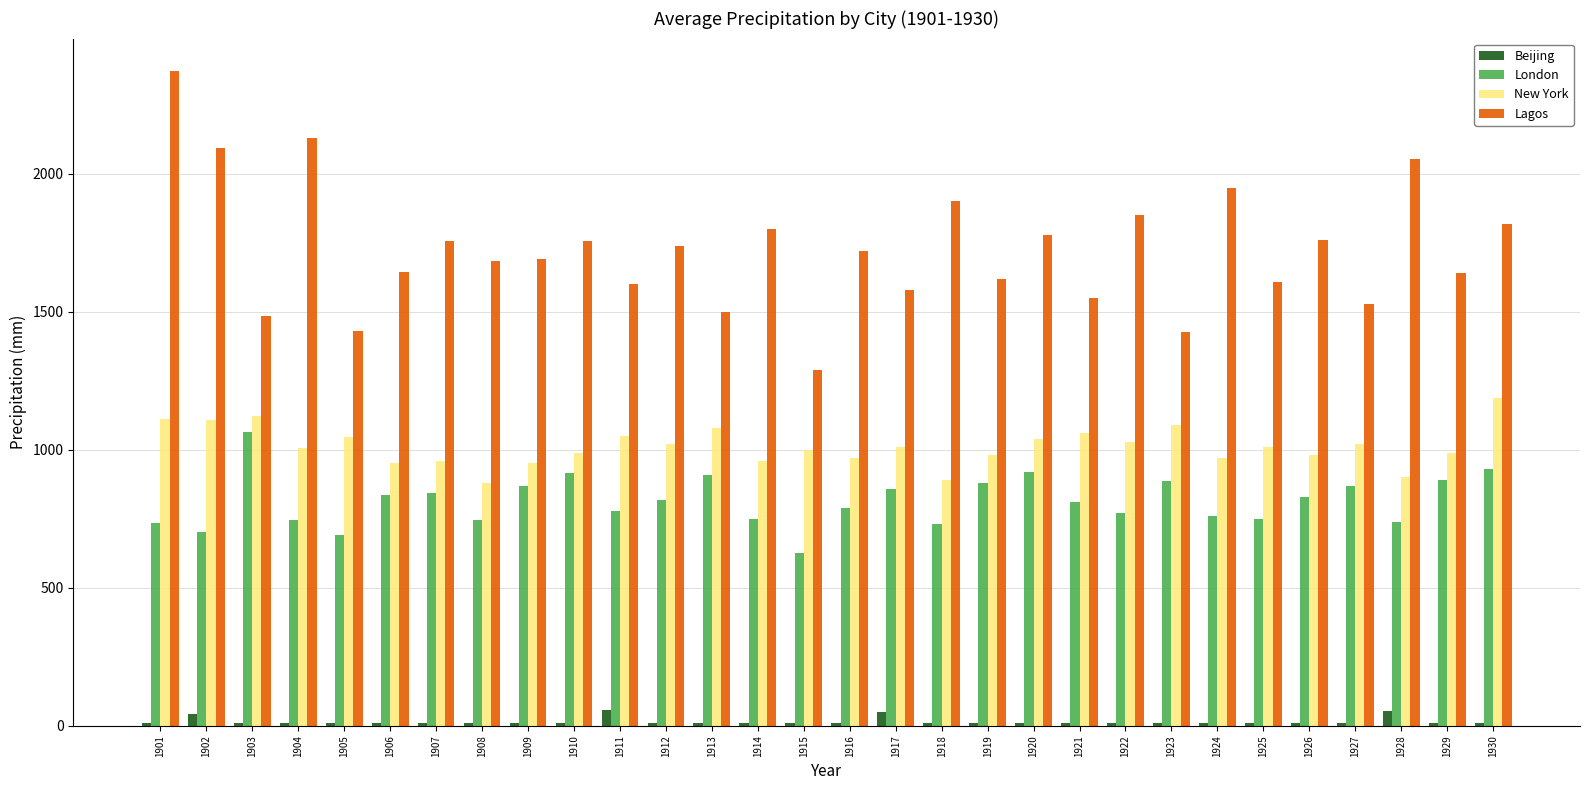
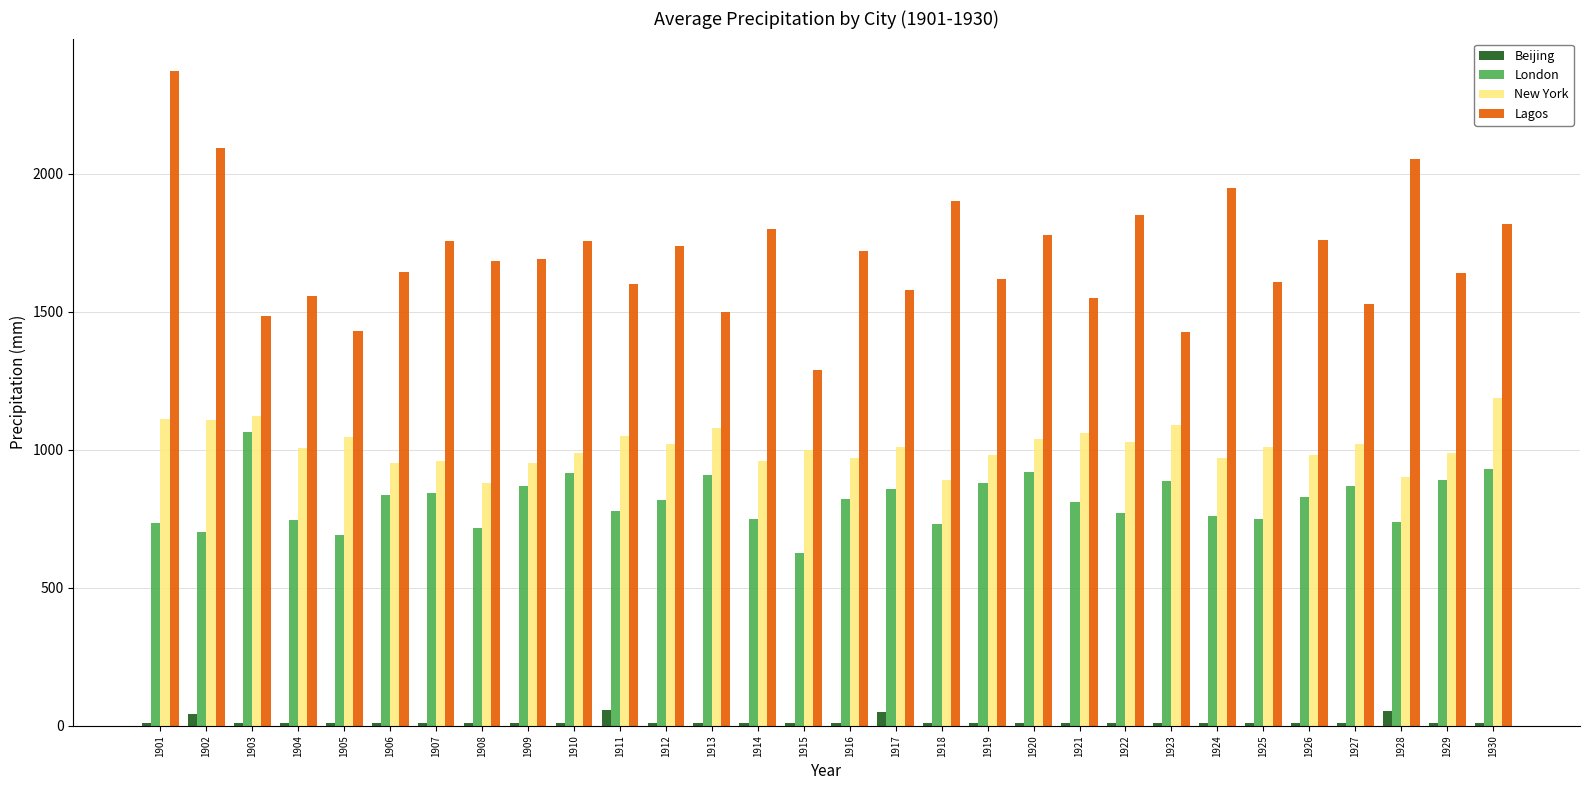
  {
    "Beijing": {
      "1901": 10,
      "1902": 40,
      "1903": 10,
      "1904": 10,
      "1905": 10,
      "1906": 10,
      "1907": 10,
      "1908": 10,
      "1909": 10,
      "1911": 60,
      "1912": 10,
      "1913": 10,
      "1914": 10,
      "1915": 10,
      "1916": 10,
      "1917": 50,
      "1918": 10,
      "1919": 10,
      "1920": 10,
      "1921": 10,
      "1922": 10,
      "1923": 10,
      "1924": 10,
      "1925": 10,
      "1926": 10,
      "1927": 10,
      "1928": 50,
      "1929": 10,
      "1930": 10
    },
    "London": {
      "1901": 730,
      "1902": 700,
      "1903": 1070,
      "1904": 740,
      "1905": 690,
      "1906": 840,
      "1907": 840,
-     "1908": 740,
+     "1908": 720,
      "1909": 870,
      "1910": 920,
      "1911": 780,
      "1912": 820,
      "1913": 910,
      "1914": 750,
      "1915": 630,
-     "1916": 790,
+     "1916": 820,
      "1917": 860,
      "1918": 730,
      "1919": 880,
      "1920": 920,
      "1921": 810,
      "1922": 770,
      "1923": 890,
      "1924": 760,
      "1925": 750,
      "1926": 830,
      "1927": 870,
      "1928": 740,
      "1929": 890,
      "1930": 930
    },
    "New York": {
      "1901": 1110,
      "1902": 1110,
      "1903": 1120,
      "1904": 1010,
      "1905": 1050,
      "1906": 950,
      "1907": 960,
      "1908": 880,
      "1909": 950,
      "1910": 990,
      "1911": 1050,
      "1912": 1020,
      "1913": 1080,
      "1914": 960,
      "1915": 1000,
      "1916": 970,
      "1917": 1010,
      "1918": 890,
      "1919": 980,
      "1920": 1040,
      "1921": 1060,
      "1922": 1030,
      "1923": 1090,
      "1924": 970,
      "1925": 1010,
      "1926": 980,
      "1927": 1020,
      "1928": 900,
      "1929": 990,
      "1930": 1190
    },
    "Lagos": {
      "1901": 2370,
      "1902": 2100,
      "1903": 1490,
-     "1904": 2130,
+     "1904": 1560,
      "1905": 1430,
      "1906": 1650,
      "1907": 1760,
      "1908": 1680,
      "1909": 1690,
      "1910": 1760,
      "1911": 1600,
      "1912": 1740,
      "1913": 1500,
      "1914": 1800,
      "1915": 1290,
      "1916": 1720,
      "1917": 1580,
      "1918": 1900,
      "1919": 1620,
      "1920": 1780,
      "1921": 1550,
      "1922": 1850,
      "1923": 1430,
      "1924": 1950,
      "1925": 1610,
      "1926": 1760,
      "1927": 1530,
      "1928": 2060,
      "1929": 1640,
      "1930": 1820
    }
  }
